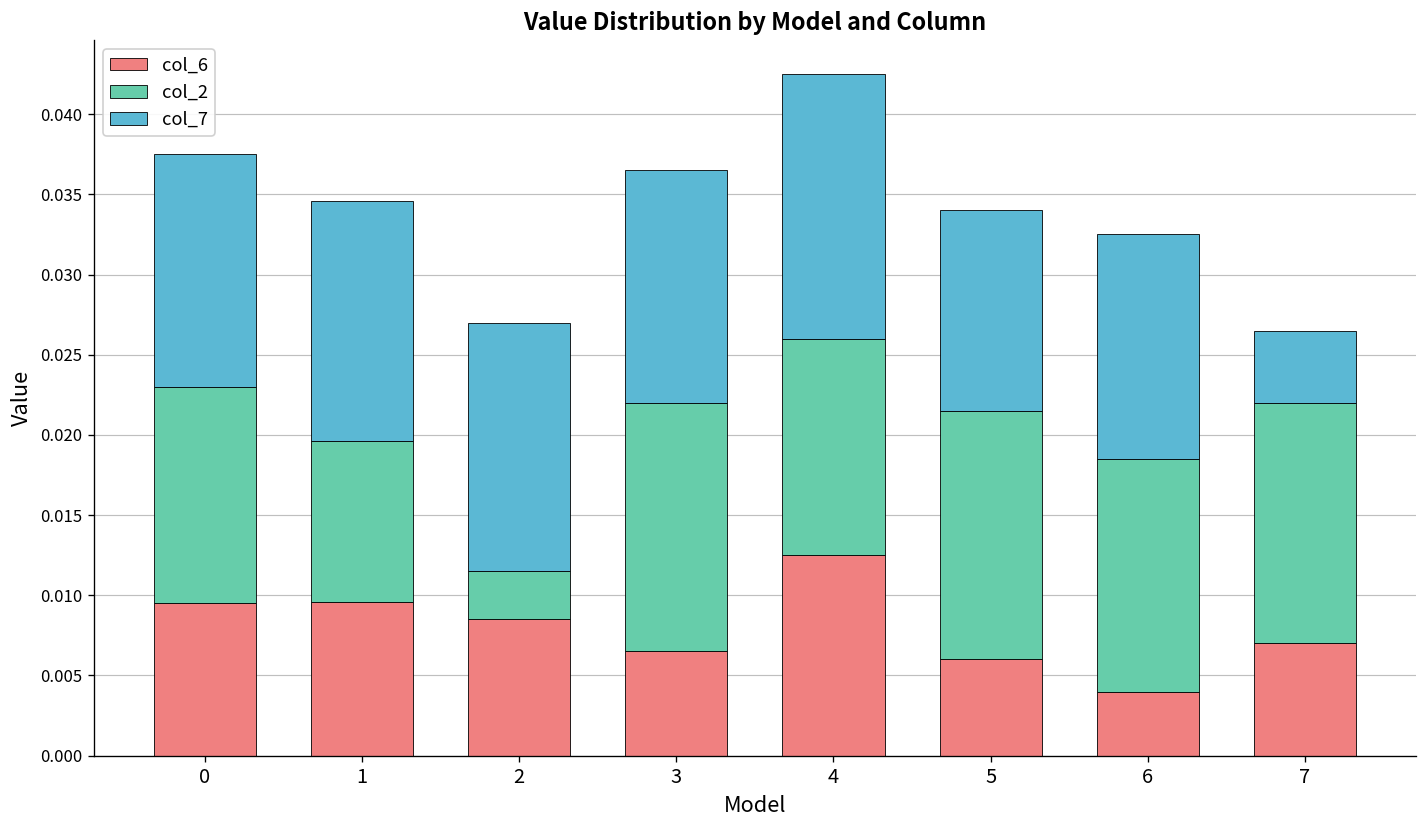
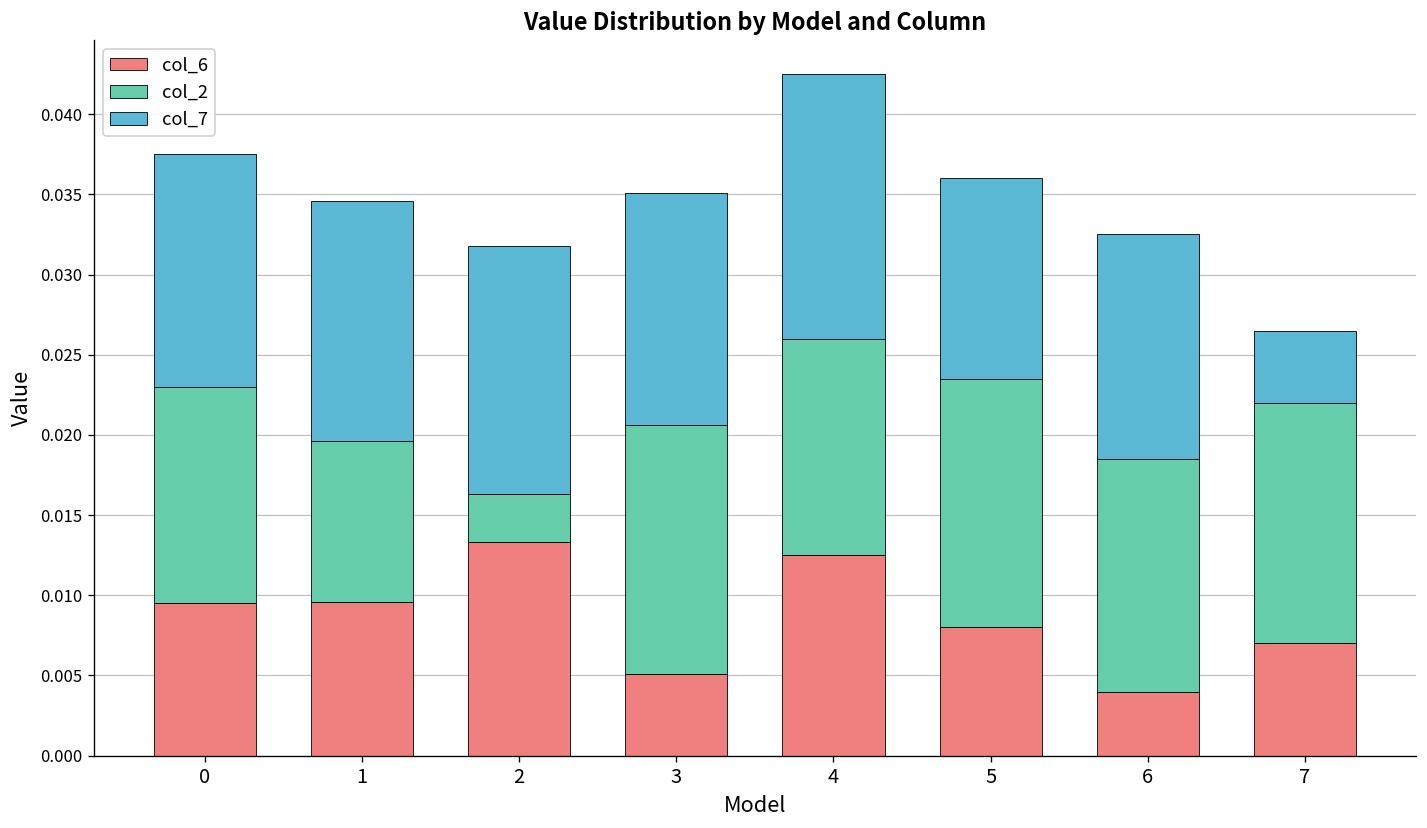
  {
    "col_6": {
      "0": 0.0095,
      "1": 0.0096,
-     "2": 0.0085,
-     "3": 0.0065,
+     "2": 0.0133,
+     "3": 0.0051,
      "4": 0.0125,
-     "5": 0.006,
+     "5": 0.008,
      "6": 0.0040,
      "7": 0.0070
    }
  }
